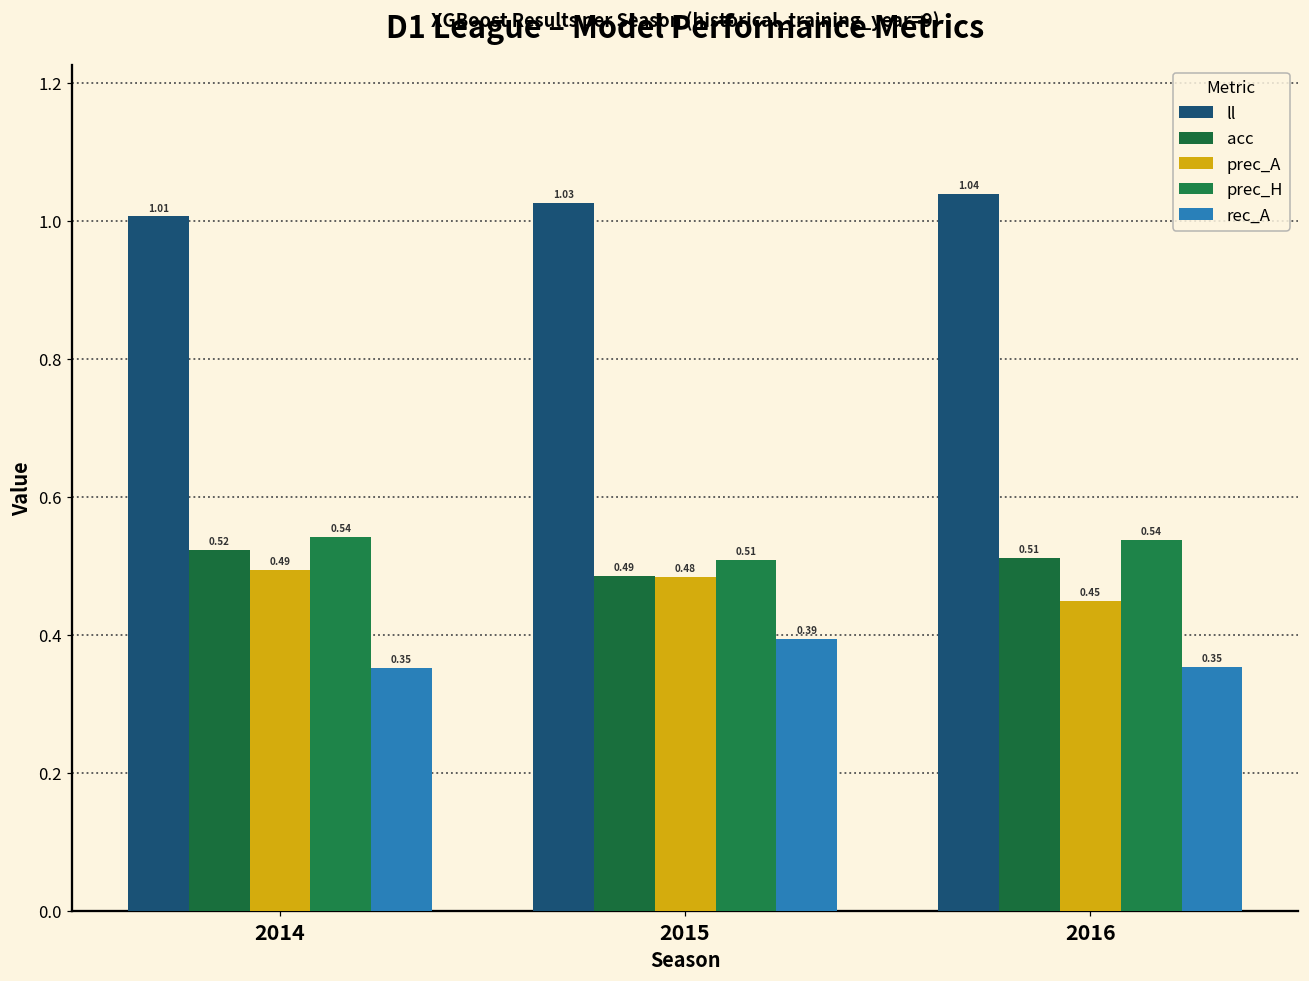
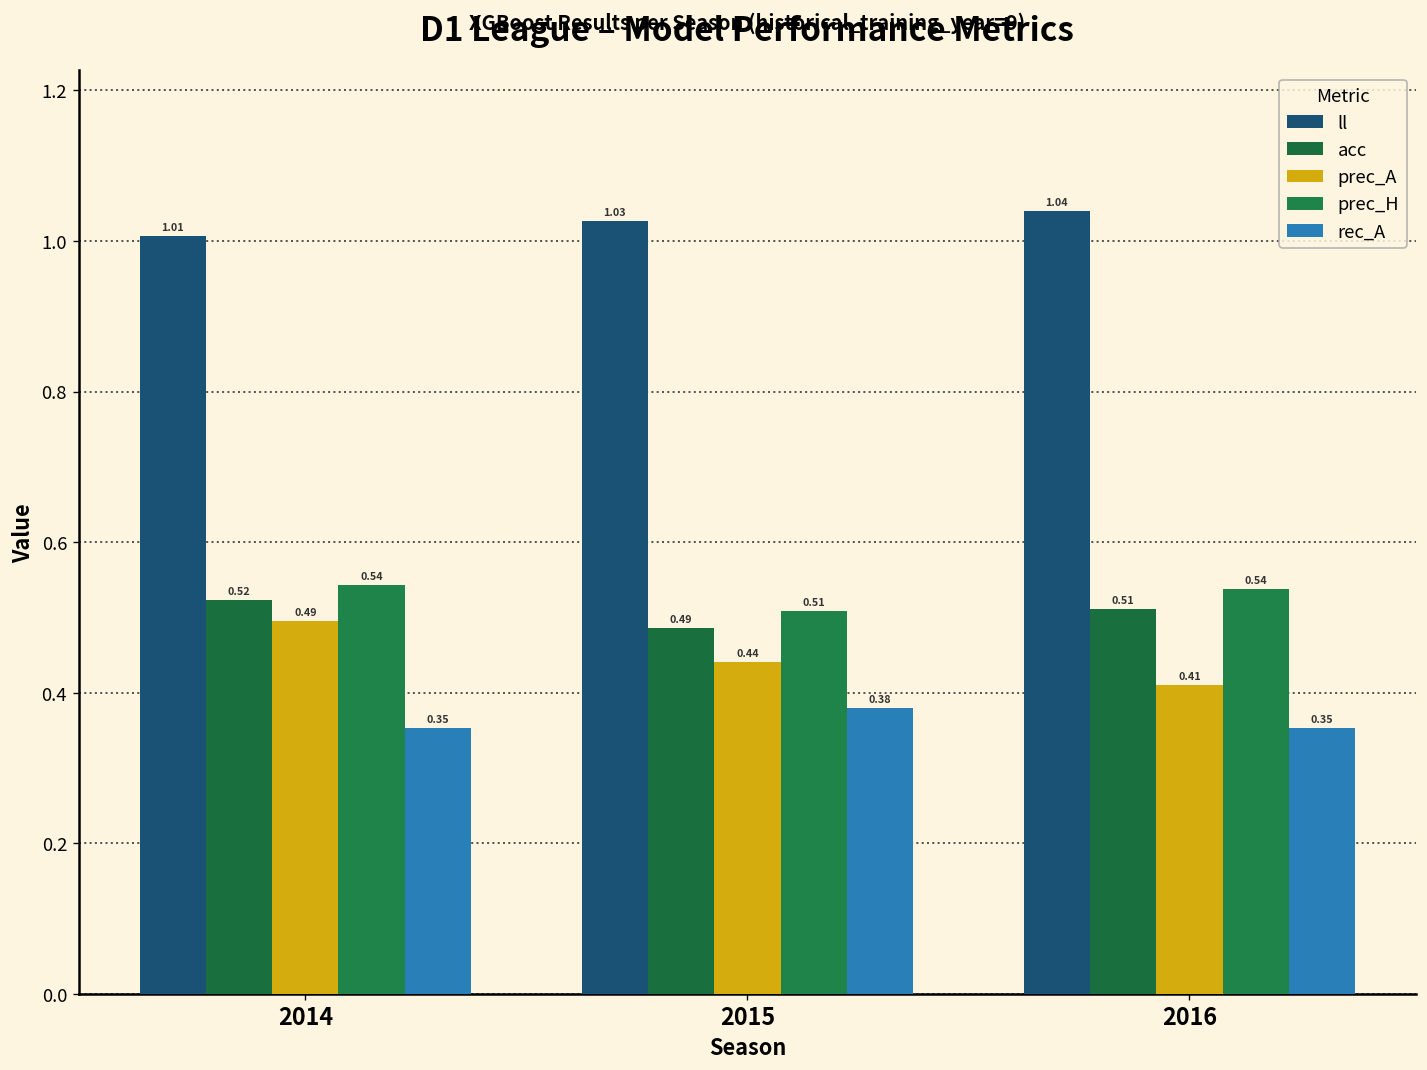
  {
    "ll": {
      "2014": 1.01,
      "2015": 1.03,
      "2016": 1.04
    },
    "prec_A": {
      "2014": 0.49,
-     "2015": 0.48,
-     "2016": 0.45
+     "2015": 0.44,
+     "2016": 0.41
    },
    "rec_A": {
      "2014": 0.35,
-     "2015": 0.39,
+     "2015": 0.38,
      "2016": 0.35
    }
  }
